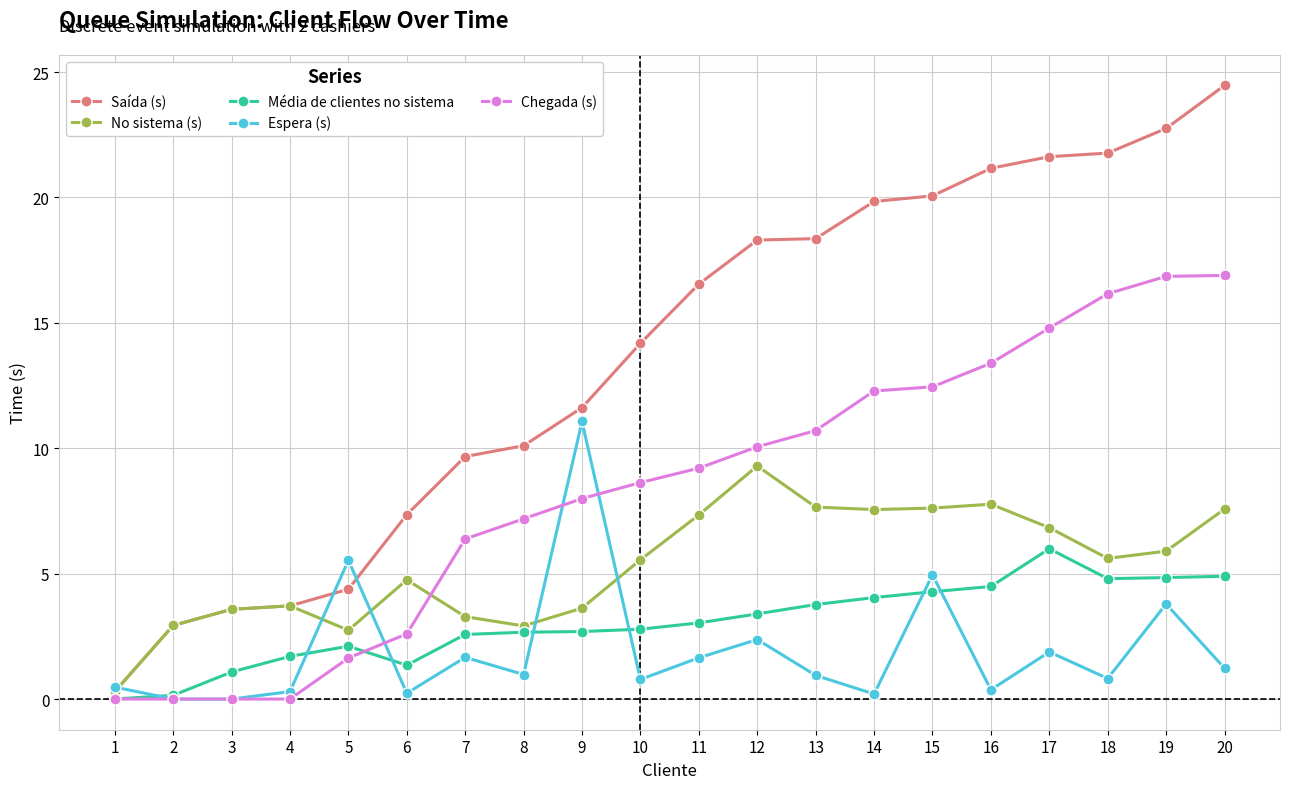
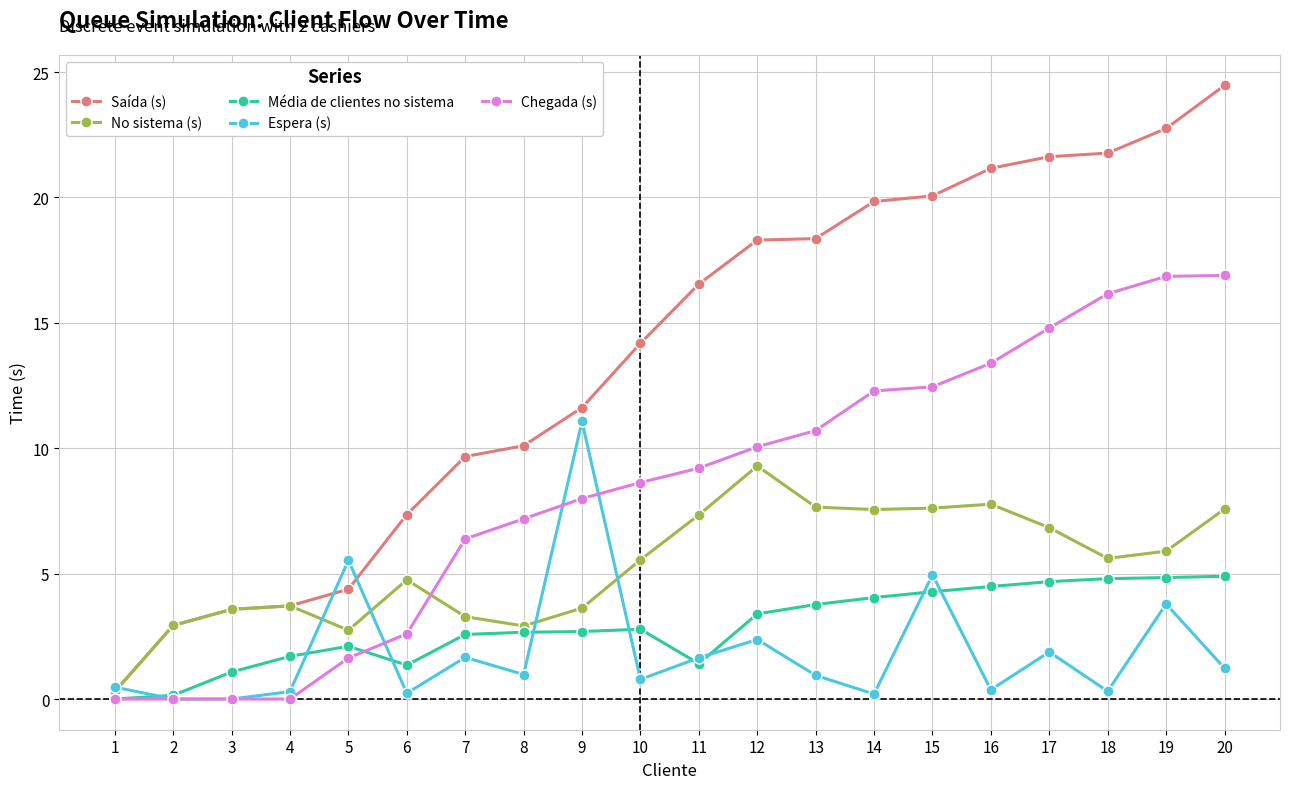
  {
    "Saída (s)": {
      "5": 4.4,
      "6": 7.4,
      "7": 9.7,
      "8": 10.1,
      "9": 11.6,
      "10": 14.2,
      "11": 16.5,
      "12": 18.3,
      "13": 18.4,
      "14": 19.8,
      "15": 20.1,
      "16": 21.2,
      "17": 21.6,
      "18": 21.8,
      "19": 22.7,
      "20": 24.5
    },
    "No sistema (s)": {
      "5": 2.7,
      "6": 4.8,
      "7": 3.3,
      "8": 2.9,
      "9": 3.6,
      "10": 5.6,
      "11": 7.3,
      "12": 9.3,
      "13": 7.7,
      "14": 7.6,
      "15": 7.6,
      "16": 7.8,
      "17": 6.8,
      "18": 5.6,
      "19": 5.9,
      "20": 7.6
    },
    "Média de clientes no sistema": {
      "2": 0.1,
      "3": 1.1,
      "4": 1.7,
      "5": 2.1,
      "6": 1.4,
      "7": 2.6,
      "8": 2.7,
      "9": 2.7,
      "10": 2.8,
-     "11": 3.0,
+     "11": 1.4,
      "12": 3.4,
      "13": 3.8,
      "14": 4.0,
      "15": 4.3,
      "16": 4.5,
-     "17": 6.0,
+     "17": 4.7,
      "18": 4.8,
      "19": 4.8,
      "20": 4.9
    },
    "Espera (s)": {
      "1": 0.5,
      "4": 0.3,
      "5": 5.5,
      "6": 0.2,
      "7": 1.7,
      "8": 1.0,
      "9": 11.1,
      "10": 0.8,
      "11": 1.6,
      "12": 2.4,
      "13": 0.9,
      "14": 0.2,
      "15": 5.0,
      "16": 0.4,
      "17": 1.9,
-     "18": 0.8,
+     "18": 0.3,
      "19": 3.8,
      "20": 1.2
    },
    "Chegada (s)": {
      "4": 0.0,
      "5": 1.6,
      "6": 2.6,
      "7": 6.4,
      "8": 7.2,
      "9": 8.0,
      "10": 8.6,
      "11": 9.2,
      "12": 10.1,
      "13": 10.7,
      "14": 12.3,
      "15": 12.4,
      "16": 13.4,
      "17": 14.8,
      "18": 16.2,
      "19": 16.9,
      "20": 16.9
    }
  }
